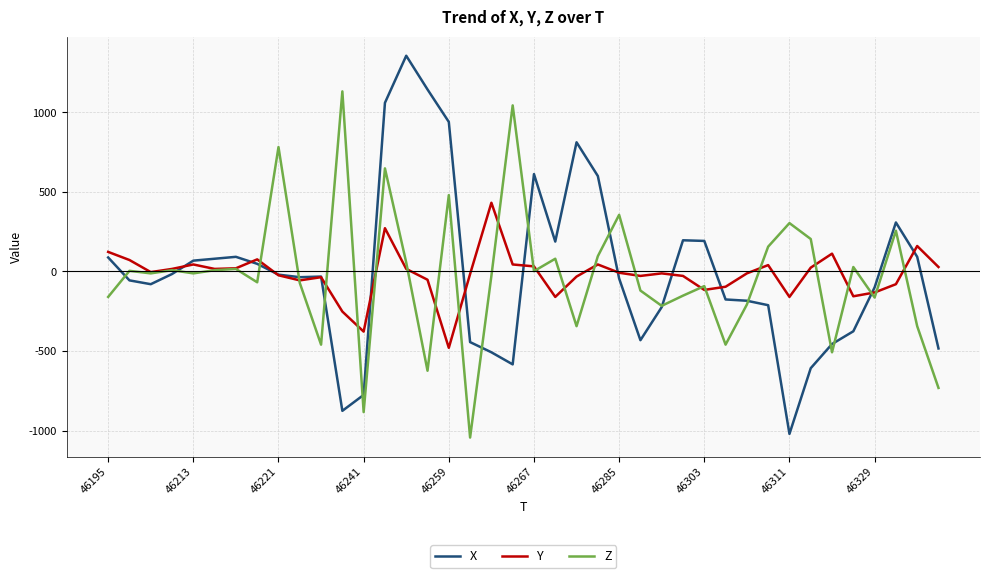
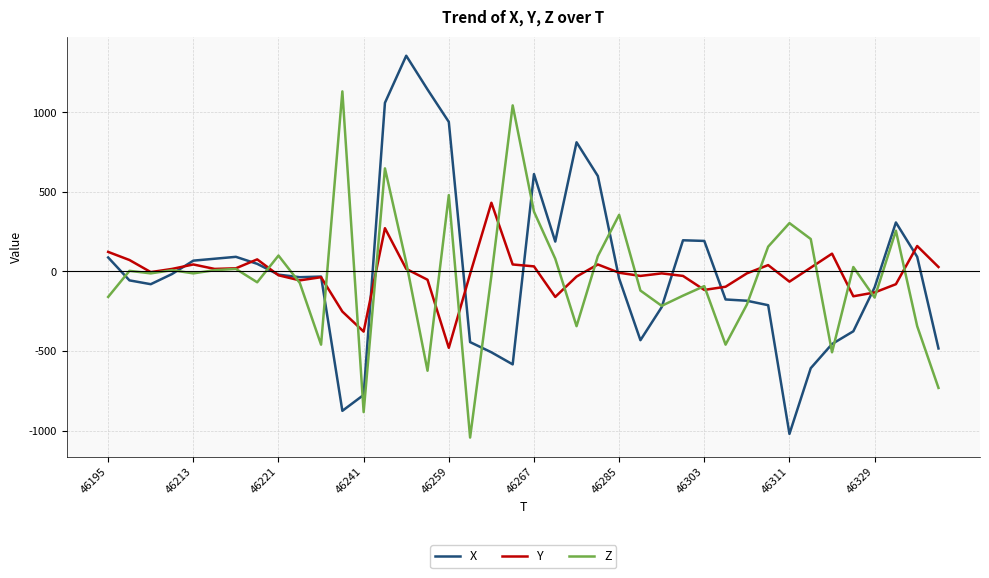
  {
    "X": {
      "46195": 90,
      "46213": 70,
      "46241": -780,
      "46259": 940,
      "46267": 610,
      "46285": -40,
      "46303": 190,
      "46311": -1020,
      "46329": -100
    },
    "Y": {
      "46195": 120,
      "46213": 40,
      "46241": -380,
      "46259": -480,
      "46267": 30,
      "46285": -10,
      "46303": -120,
-     "46311": -160,
+     "46311": -60,
      "46329": -130
    },
    "Z": {
      "46195": -160,
      "46213": -10,
-     "46221": 780,
+     "46221": 100,
      "46241": -880,
      "46259": 480,
-     "46267": 0,
+     "46267": 380,
      "46285": 360,
      "46303": -90,
      "46311": 300,
      "46329": -160
    }
  }
